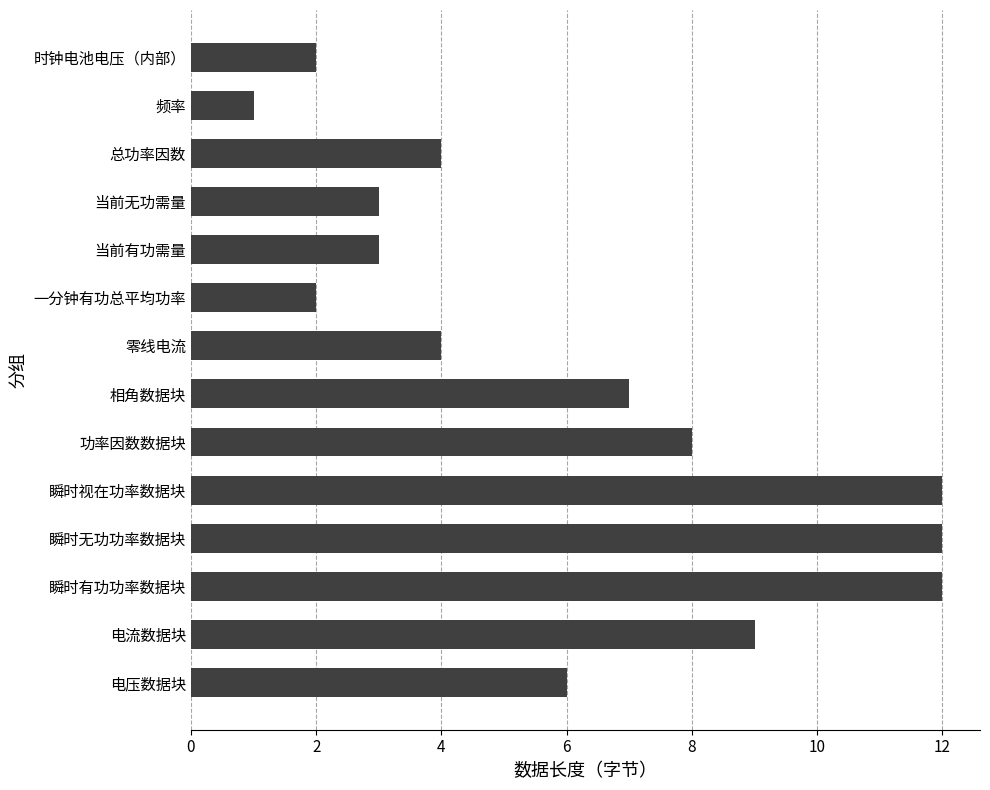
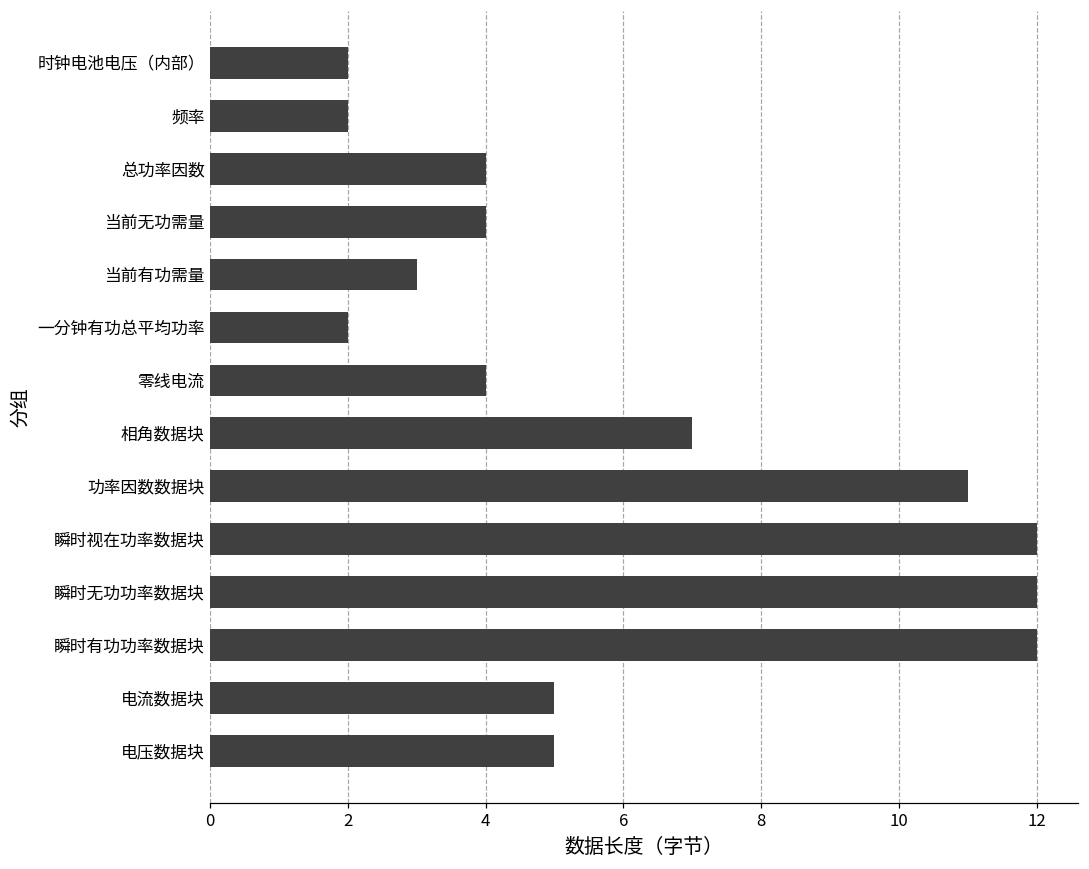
  {
    "时钟电池电压（内部）": 2,
-   "频率": 1,
+   "频率": 2,
    "总功率因数": 4,
-   "当前无功需量": 3,
+   "当前无功需量": 4,
    "当前有功需量": 3,
    "一分钟有功总平均功率": 2,
    "零线电流": 4,
    "相角数据块": 7,
-   "功率因数数据块": 8,
+   "功率因数数据块": 11,
    "瞬时视在功率数据块": 12,
    "瞬时无功功率数据块": 12,
    "瞬时有功功率数据块": 12,
-   "电流数据块": 9,
-   "电压数据块": 6
+   "电流数据块": 5,
+   "电压数据块": 5
  }
